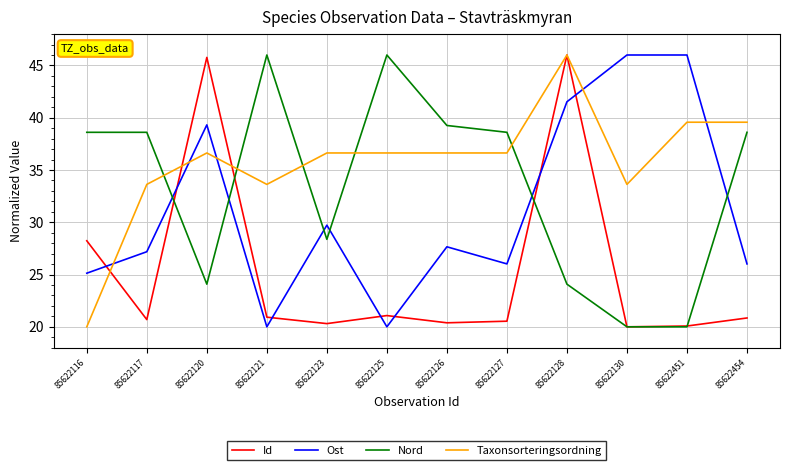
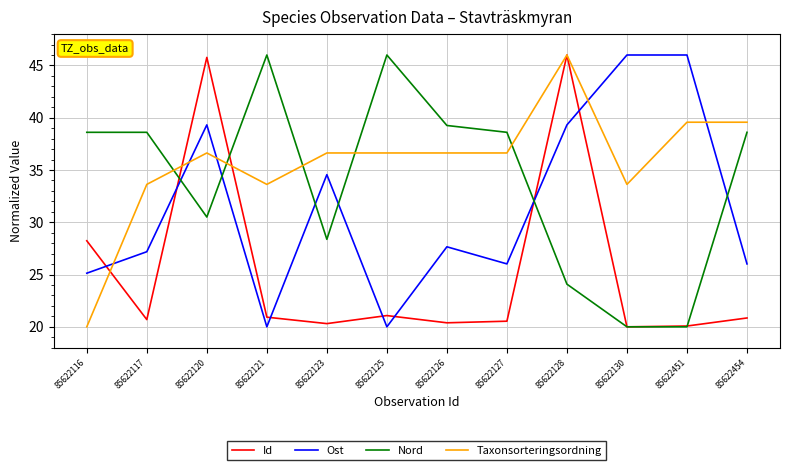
  {
    "Id": {
      "85622116": 28.2,
      "85622117": 20.7,
      "85622120": 45.8,
      "85622121": 20.9,
      "85622123": 20.3,
      "85622125": 21.1,
      "85622126": 20.4,
      "85622127": 20.5,
      "85622454": 20.8
    },
    "Ost": {
      "85622116": 25.1,
      "85622117": 27.2,
      "85622120": 39.3,
      "85622121": 20.0,
-     "85622123": 29.7,
+     "85622123": 34.6,
      "85622125": 20.0,
      "85622126": 27.7,
      "85622127": 26.0,
-     "85622128": 41.5,
+     "85622128": 39.3,
      "85622130": 46.0,
      "85622451": 46.0,
      "85622454": 26.0
    },
    "Nord": {
      "85622116": 38.6,
      "85622117": 38.6,
-     "85622120": 24.1,
+     "85622120": 30.5,
      "85622121": 46.0,
      "85622123": 28.4,
      "85622125": 46.0,
      "85622126": 39.3,
      "85622127": 38.6,
      "85622128": 24.1,
      "85622454": 38.6
    },
    "Taxonsorteringsordning": {
      "85622116": 20.0,
      "85622117": 33.6,
      "85622120": 36.6,
      "85622121": 33.6,
      "85622123": 36.6,
      "85622125": 36.6,
      "85622126": 36.6,
      "85622127": 36.6,
      "85622130": 33.6,
      "85622451": 39.6,
      "85622454": 39.6
    }
  }
